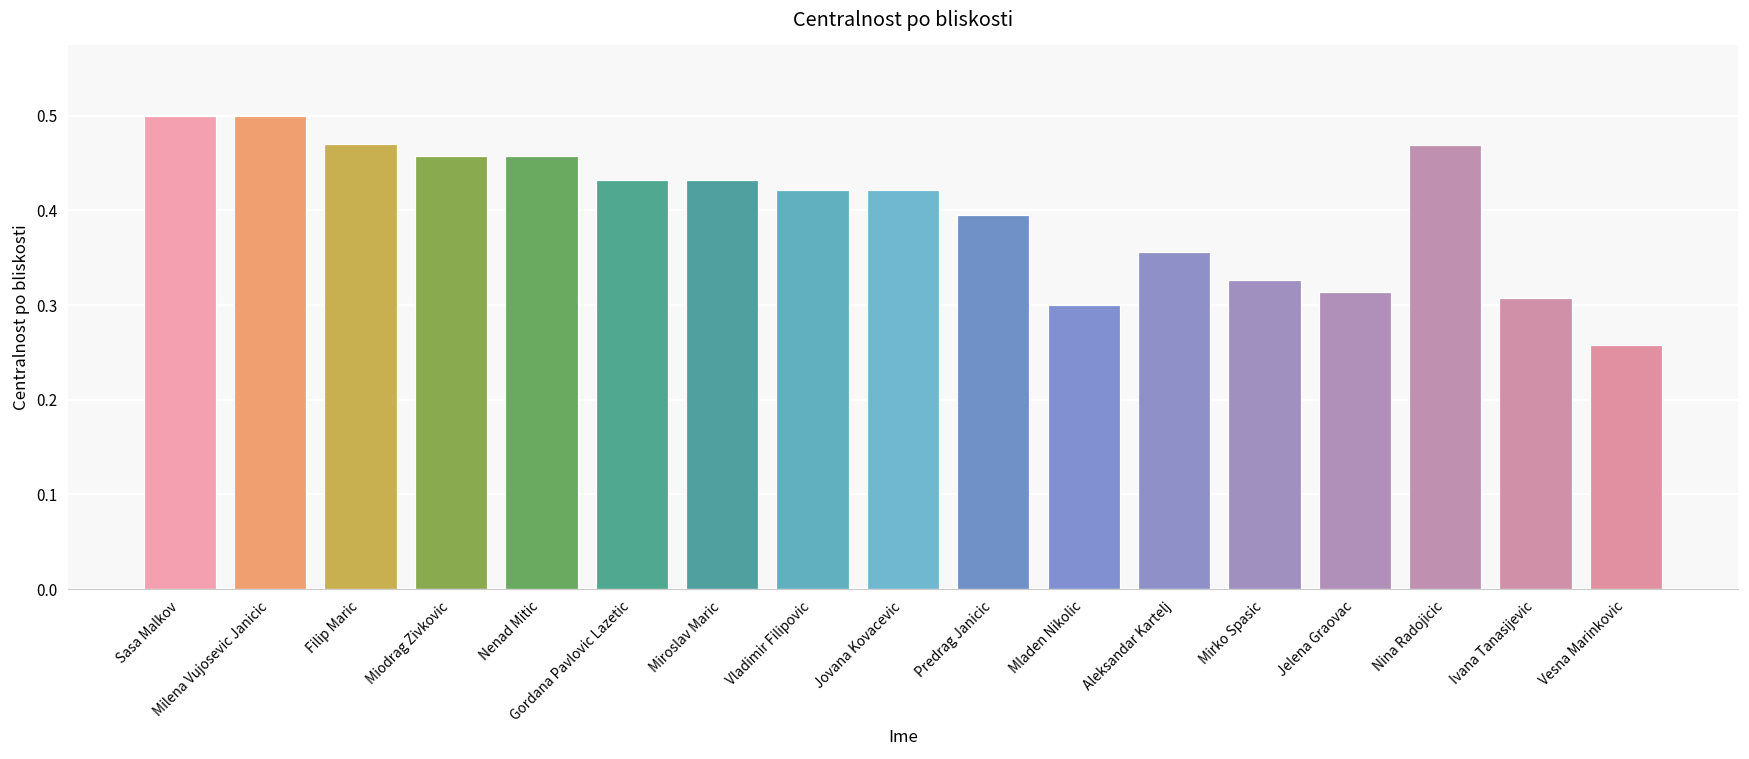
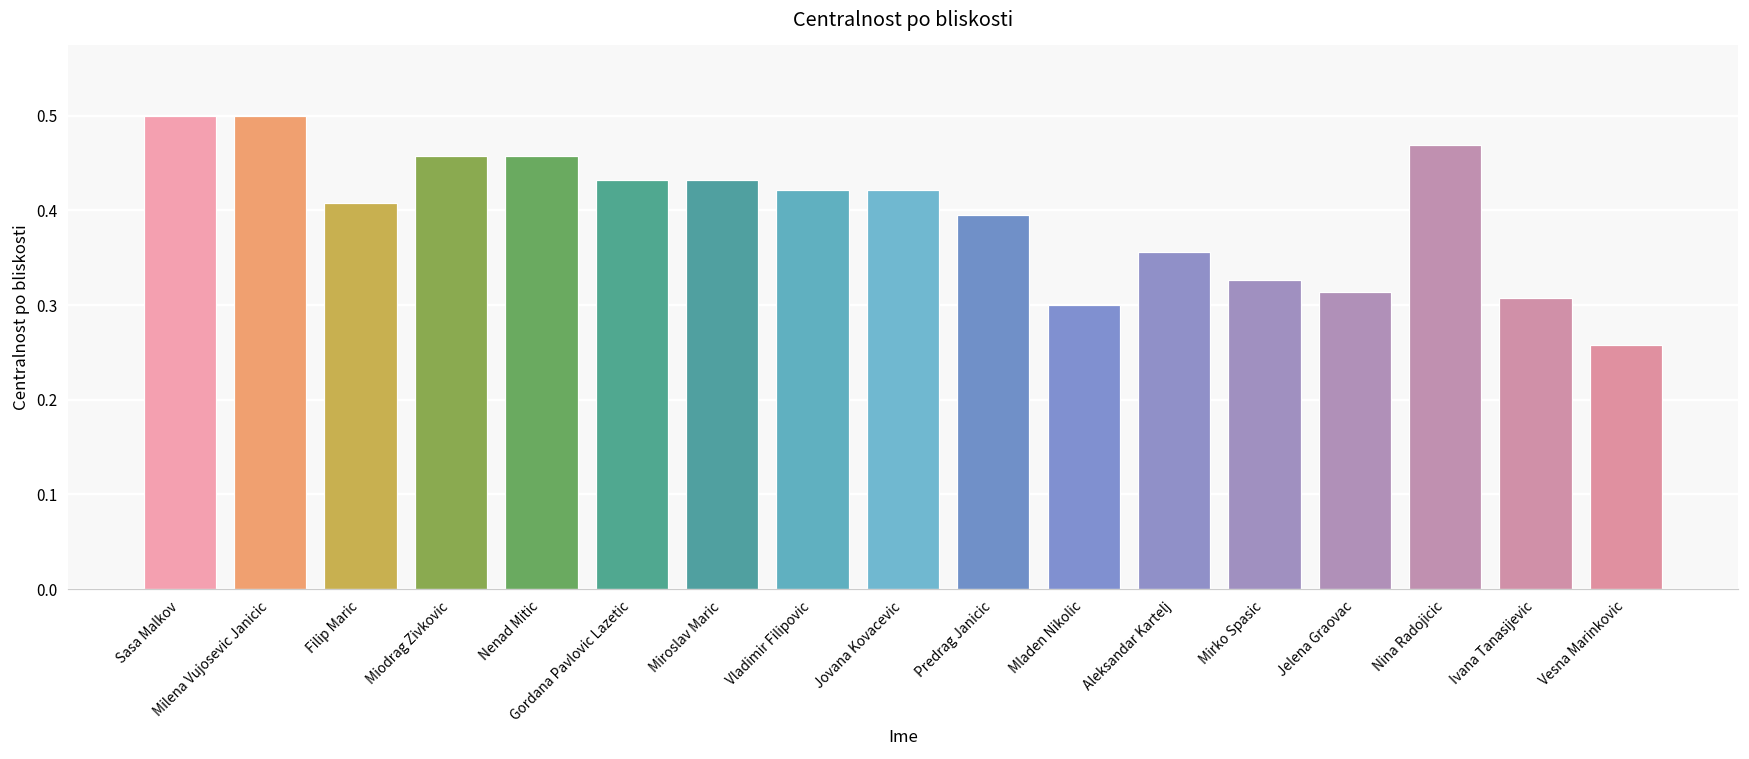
  {
    "Sasa Malkov": 0.50,
    "Milena Vujosevic Janicic": 0.50,
-   "Filip Maric": 0.47,
+   "Filip Maric": 0.41,
    "Miodrag Zivkovic": 0.46,
    "Nenad Mitic": 0.46,
    "Gordana Pavlovic Lazetic": 0.43,
    "Miroslav Maric": 0.43,
    "Vladimir Filipovic": 0.42,
    "Jovana Kovacevic": 0.42,
    "Predrag Janicic": 0.39,
    "Mladen Nikolic": 0.30,
    "Aleksandar Kartelj": 0.36,
    "Mirko Spasic": 0.33,
    "Jelena Graovac": 0.31,
    "Nina Radojicic": 0.47,
    "Ivana Tanasijevic": 0.31,
    "Vesna Marinkovic": 0.26
  }
